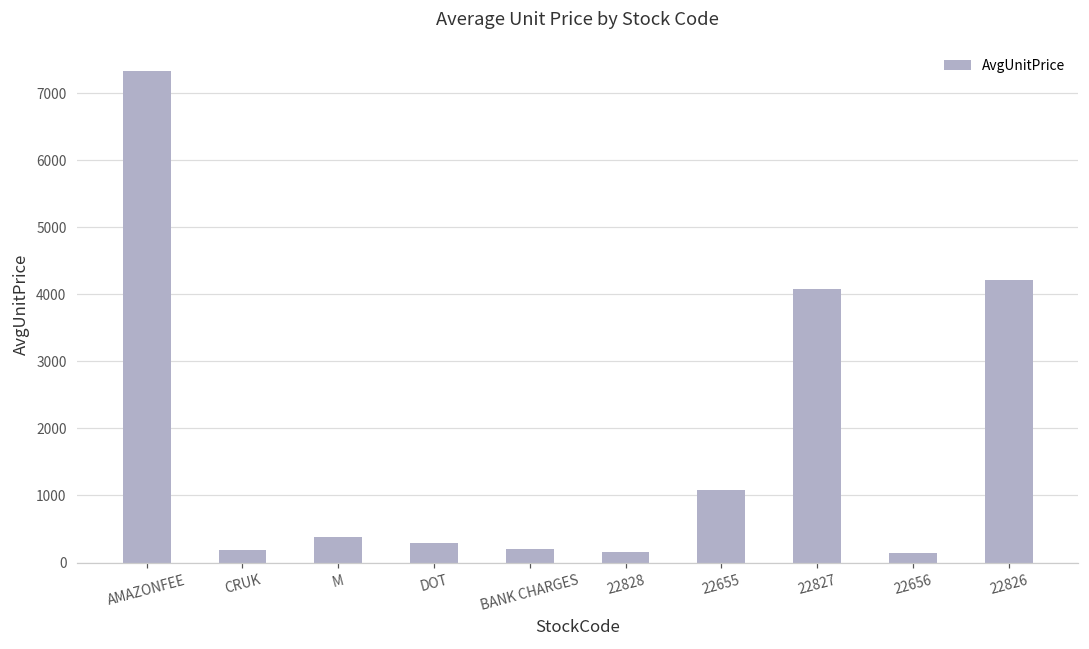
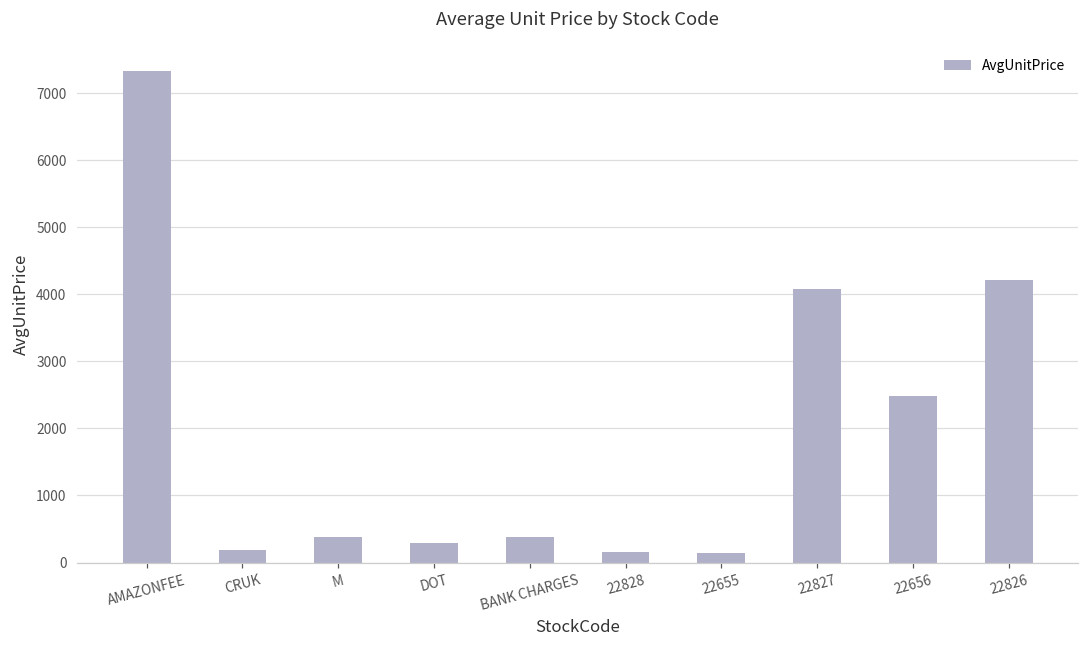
  {
    "AMAZONFEE": 7300,
    "CRUK": 200,
    "M": 400,
    "DOT": 300,
-   "BANK CHARGES": 200,
+   "BANK CHARGES": 400,
    "22828": 200,
-   "22655": 1100,
+   "22655": 100,
    "22827": 4100,
-   "22656": 100,
+   "22656": 2500,
    "22826": 4200
  }
